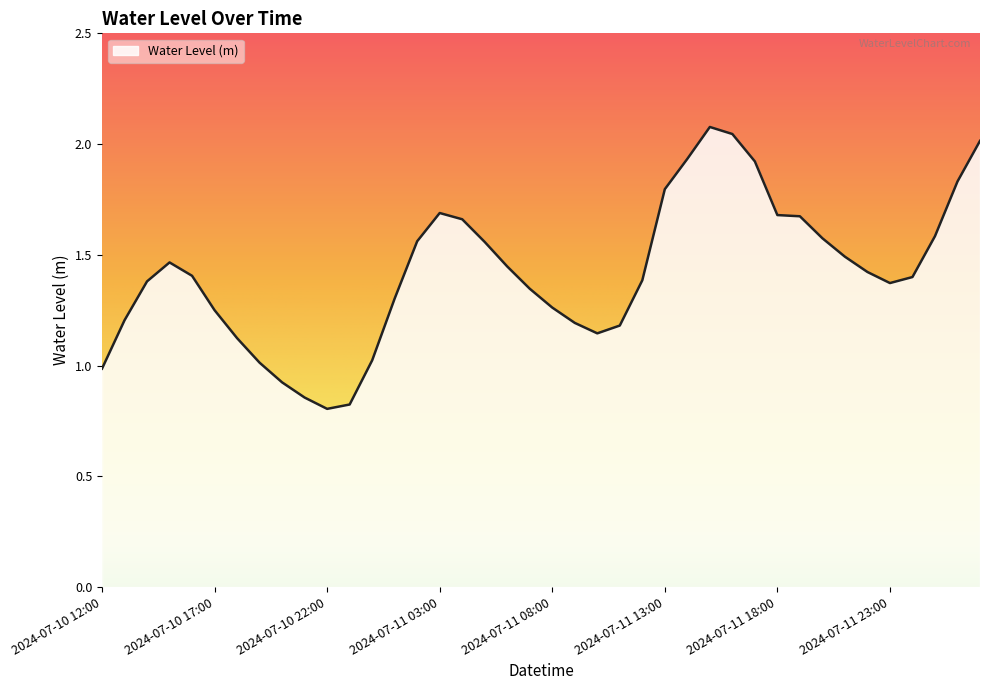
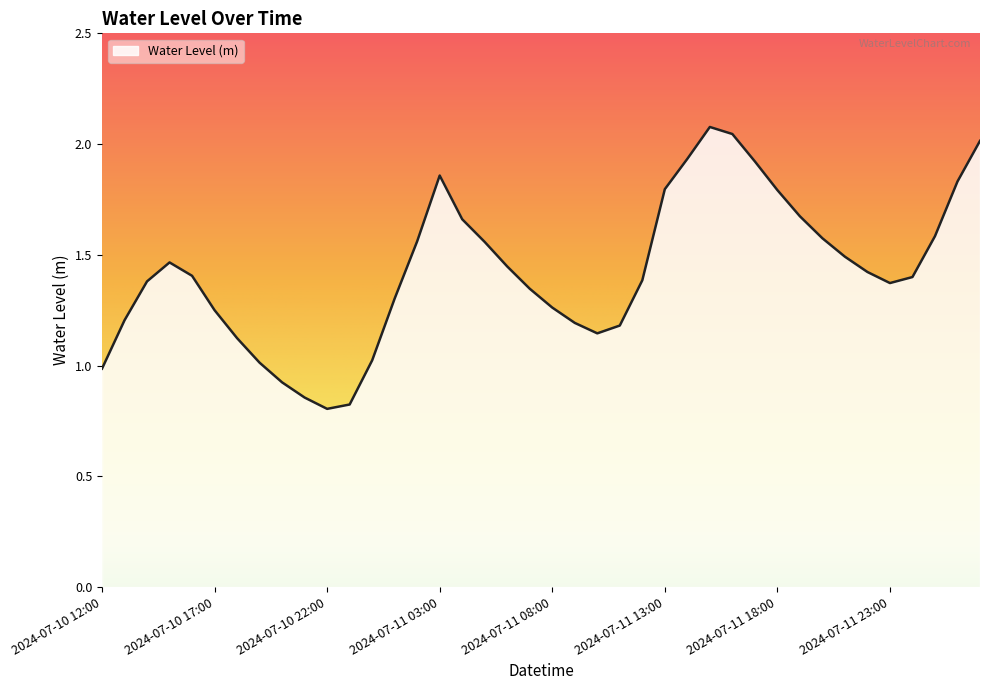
  {
    "2024-07-10 12:00": 0.99,
    "2024-07-10 17:00": 1.25,
    "2024-07-10 22:00": 0.80,
-   "2024-07-11 03:00": 1.69,
+   "2024-07-11 03:00": 1.86,
    "2024-07-11 08:00": 1.26,
    "2024-07-11 13:00": 1.80,
-   "2024-07-11 18:00": 1.68,
+   "2024-07-11 18:00": 1.79,
    "2024-07-11 23:00": 1.37
  }
